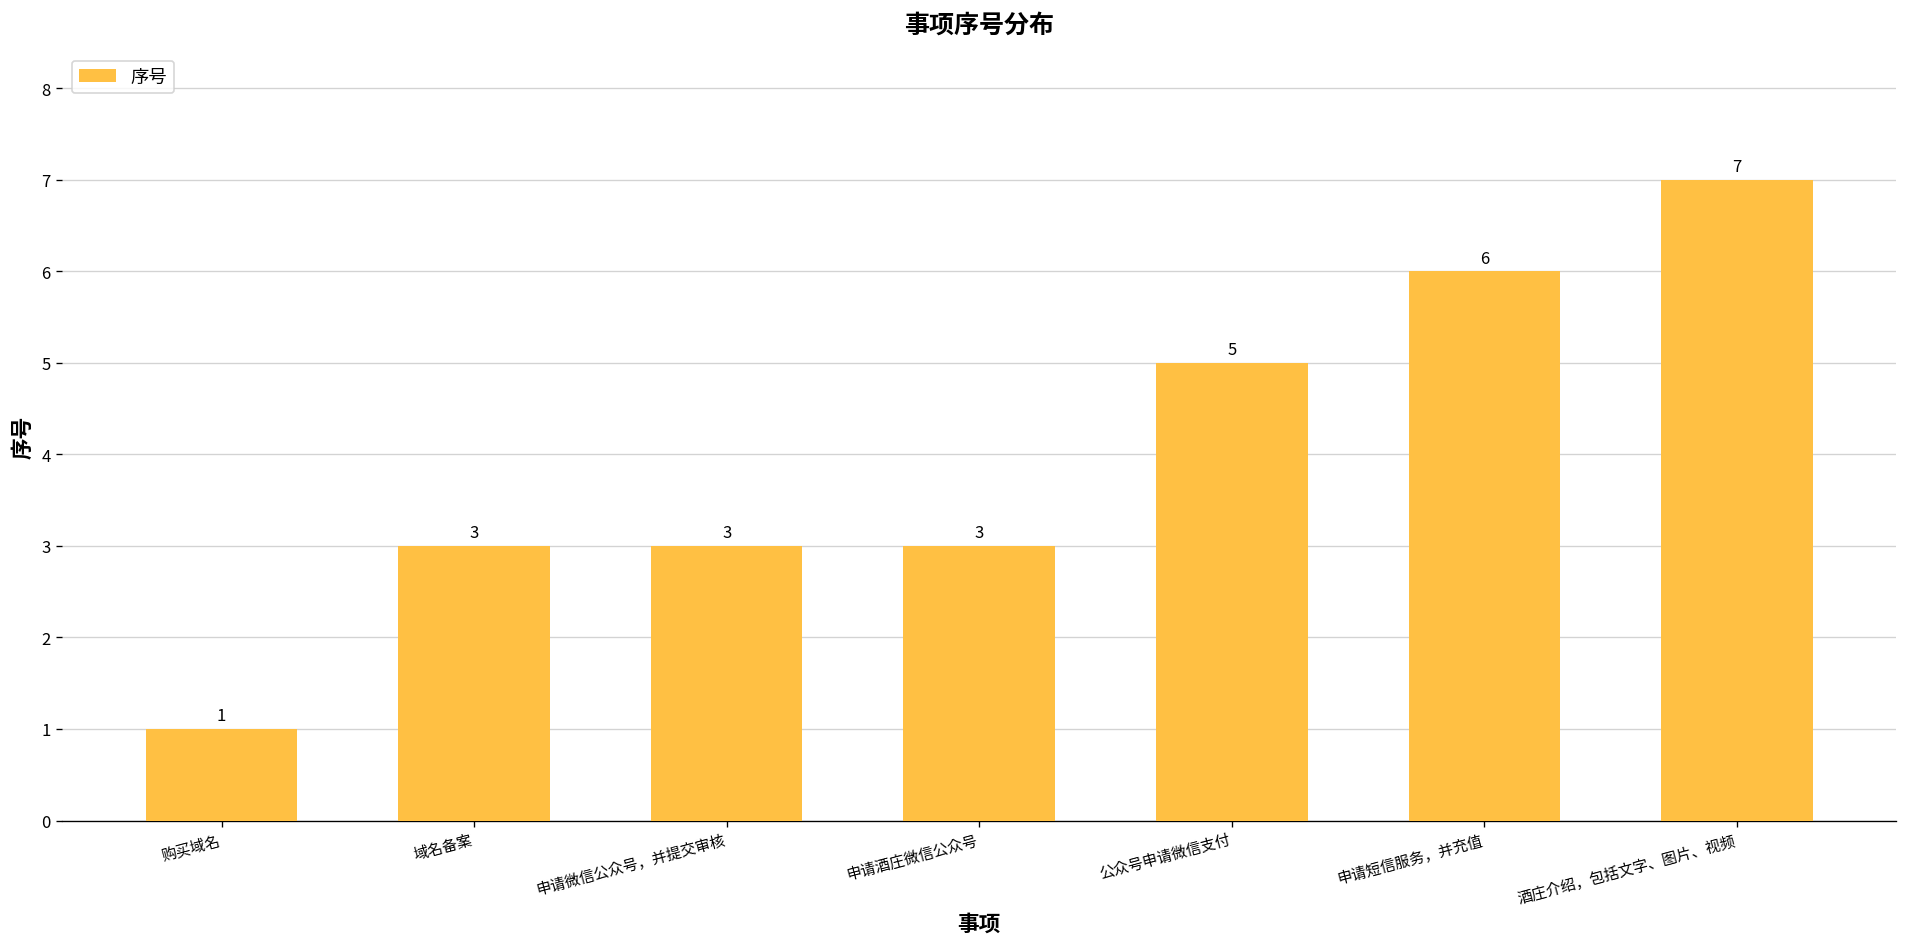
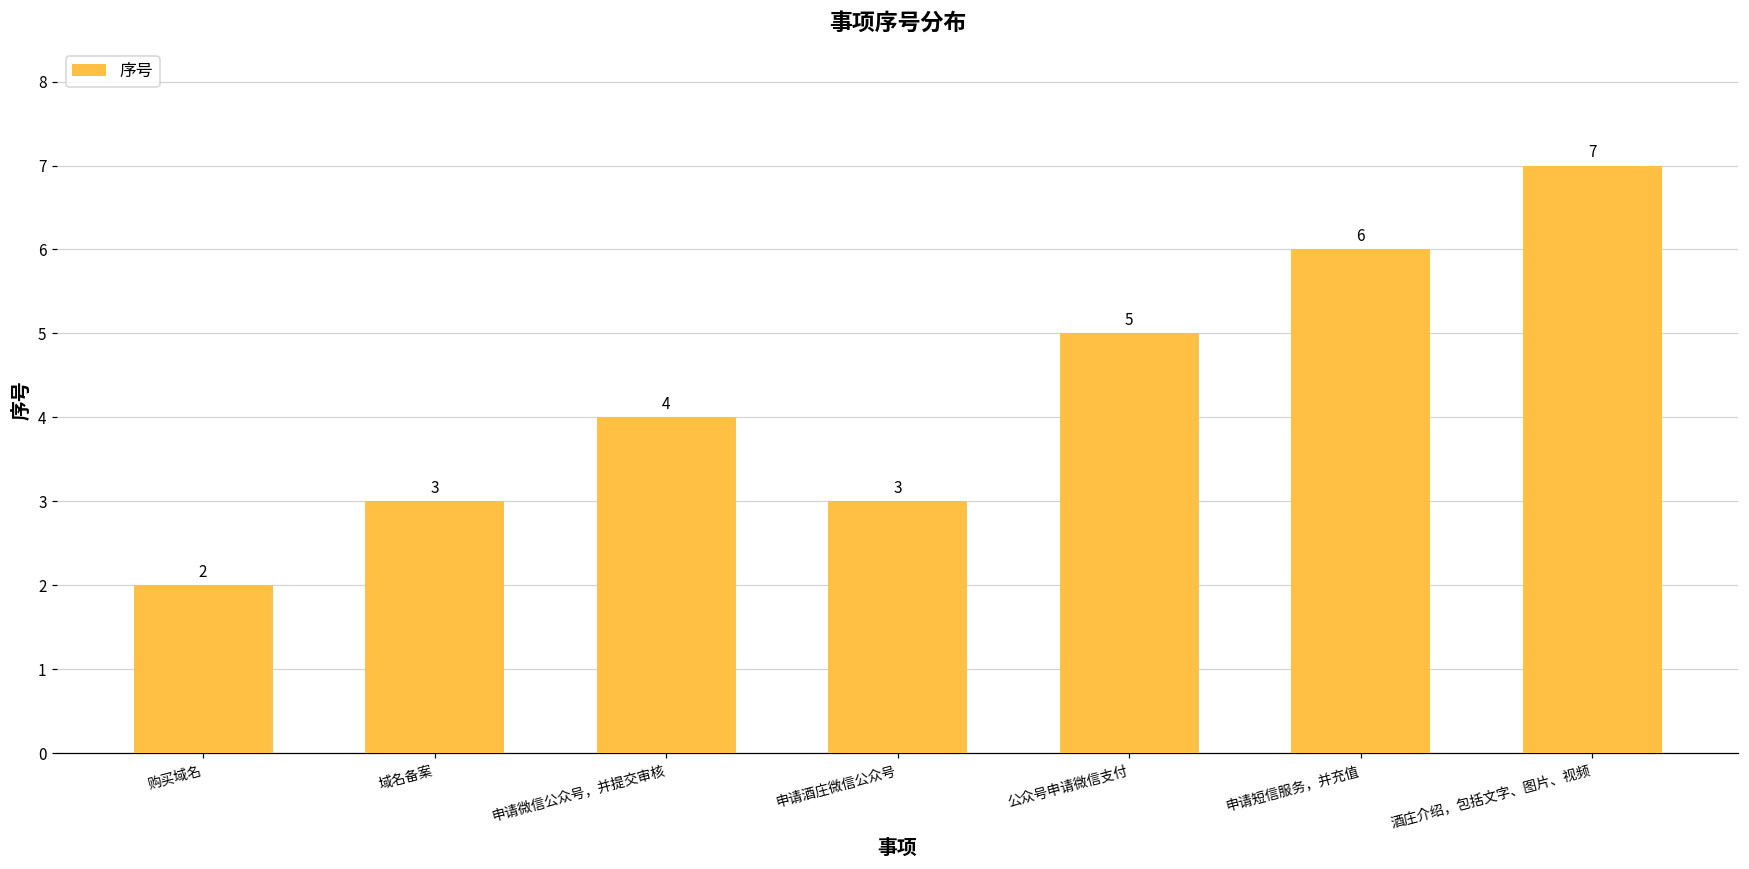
  {
-   "购买域名": 1,
+   "购买域名": 2,
    "域名备案": 3,
-   "申请微信公众号，并提交审核": 3,
+   "申请微信公众号，并提交审核": 4,
    "申请酒庄微信公众号": 3,
    "公众号申请微信支付": 5,
    "申请短信服务，并充值": 6,
    "酒庄介绍，包括文字、图片、视频": 7
  }
